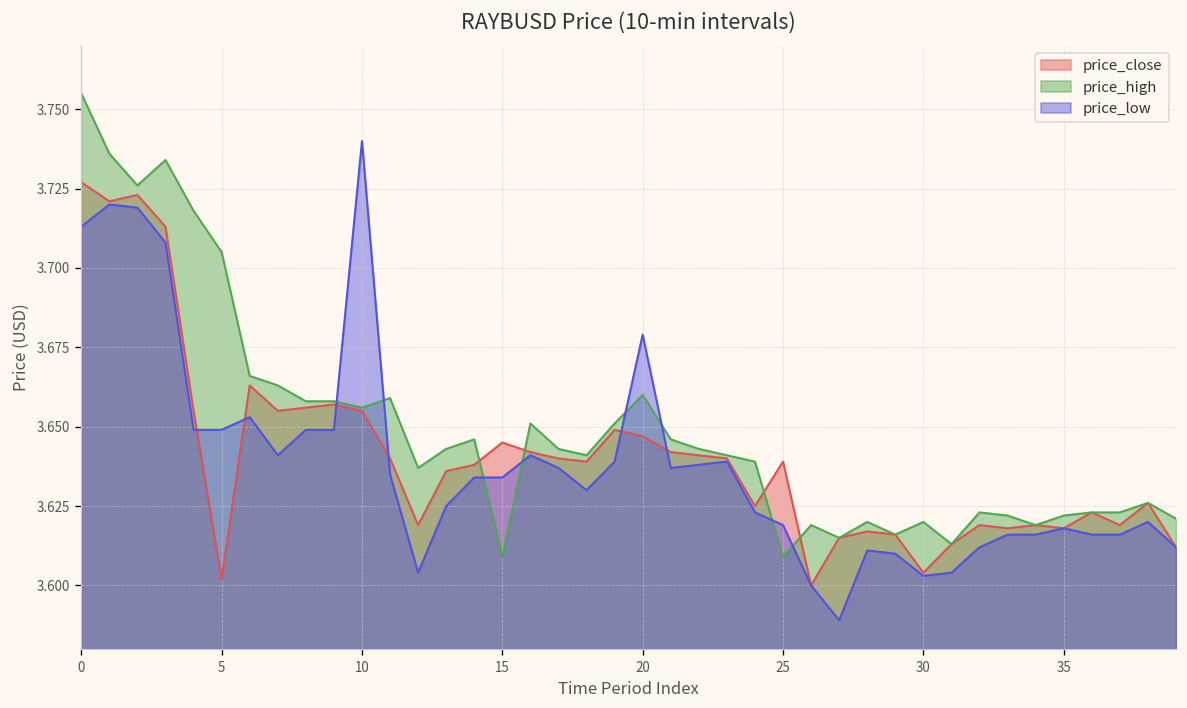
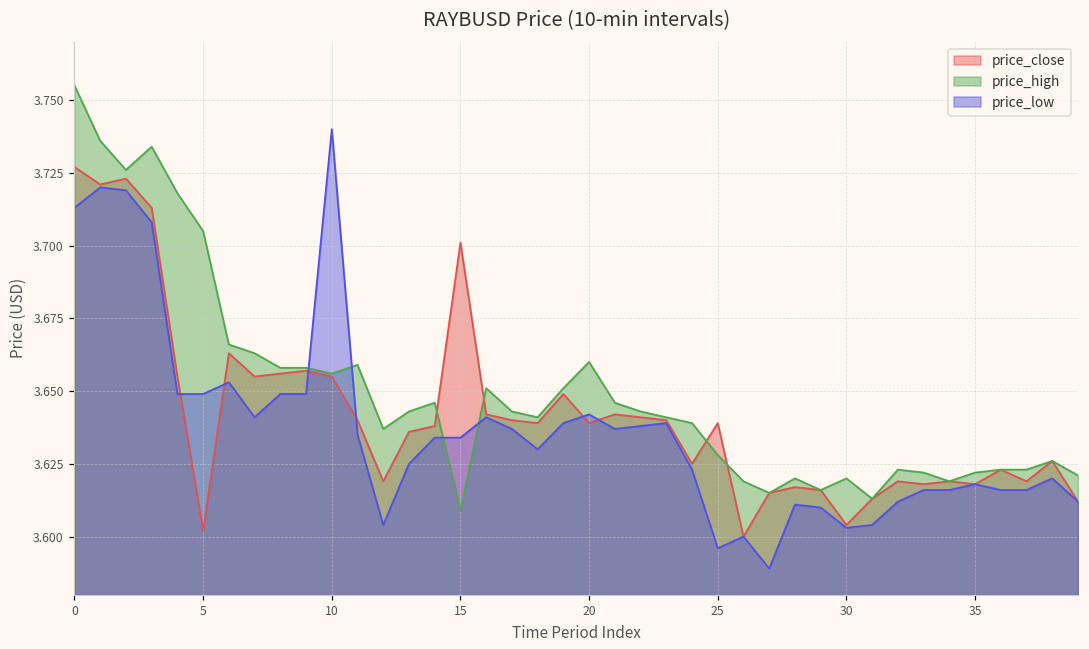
  {
    "price_close": {
      "0": 3.727,
      "5": 3.602,
      "10": 3.655,
-     "15": 3.645,
-     "20": 3.647,
+     "15": 3.701,
+     "20": 3.639,
      "25": 3.639,
      "30": 3.604
    },
    "price_high": {
      "0": 3.755,
      "5": 3.705,
      "10": 3.656,
      "15": 3.609,
      "20": 3.660,
-     "25": 3.609,
+     "25": 3.628,
      "30": 3.620,
      "35": 3.622
    },
    "price_low": {
      "0": 3.713,
      "5": 3.649,
      "10": 3.740,
      "15": 3.634,
-     "20": 3.679,
-     "25": 3.619,
+     "20": 3.642,
+     "25": 3.596,
      "30": 3.603
    }
  }
